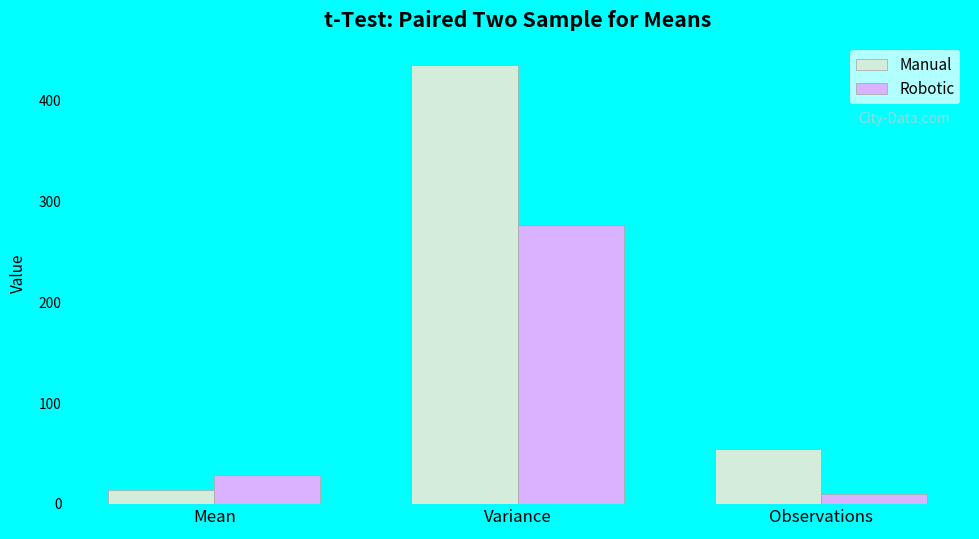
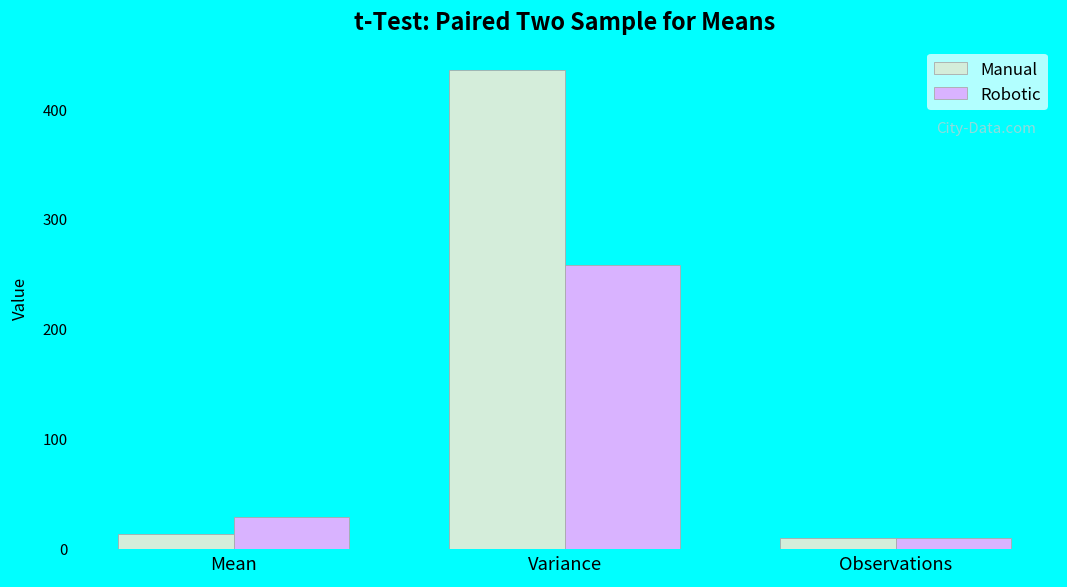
  {
    "Manual": {
      "Mean": 10,
      "Variance": 440,
-     "Observations": 60
+     "Observations": 10
    },
    "Robotic": {
      "Mean": 30,
-     "Variance": 280,
+     "Variance": 260,
      "Observations": 10
    }
  }
